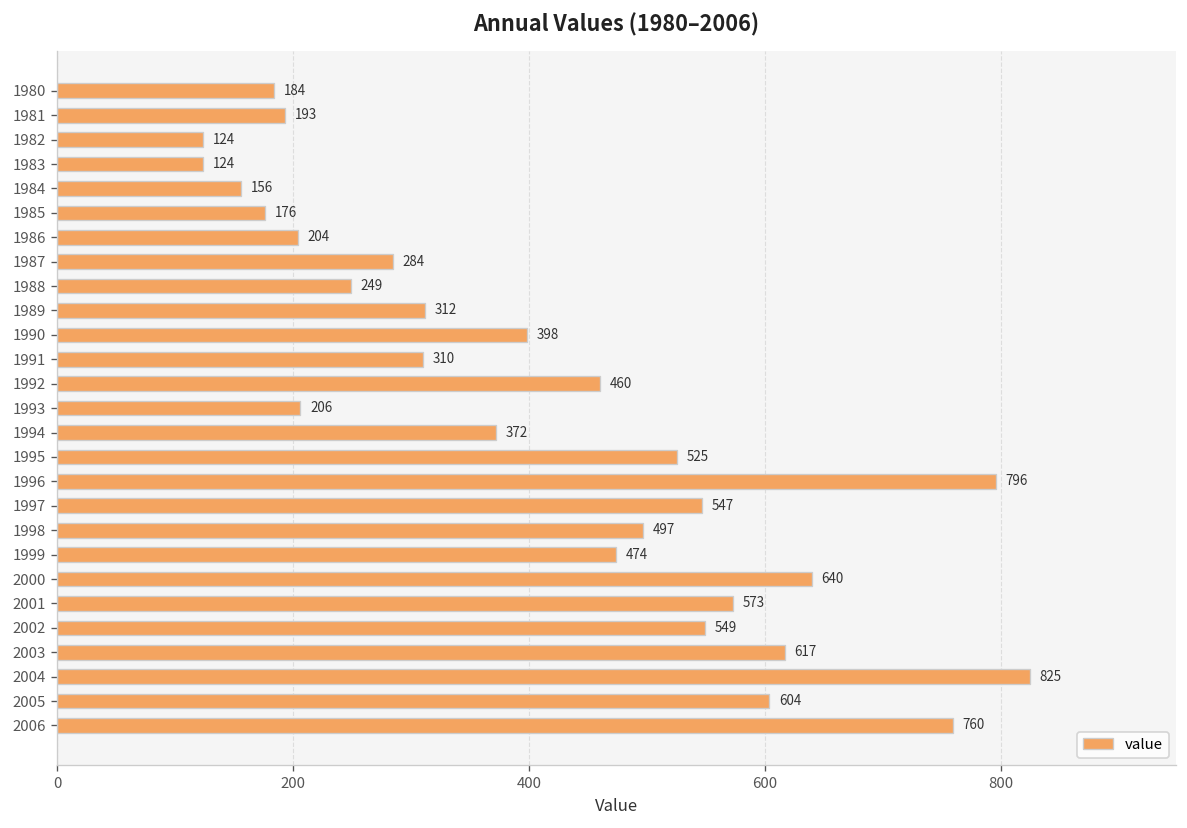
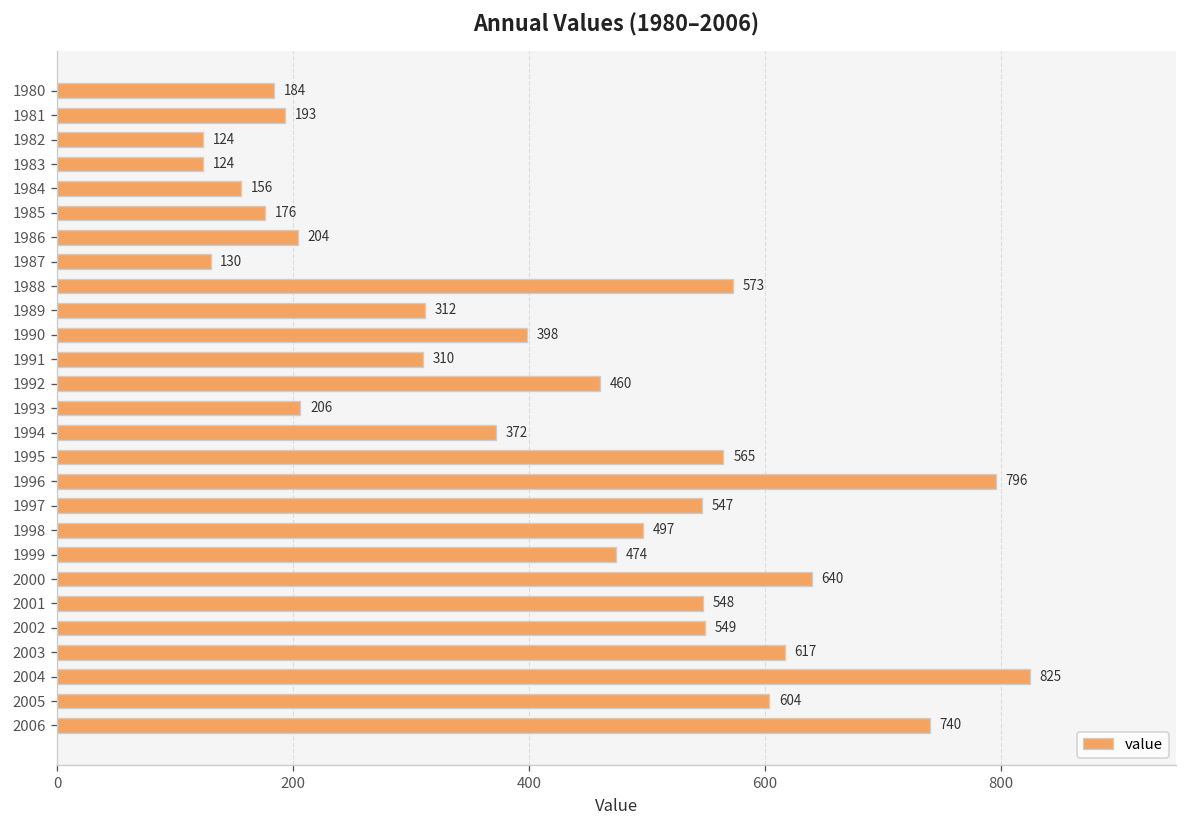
  {
    "1980": 184,
    "1981": 193,
    "1982": 124,
    "1983": 124,
    "1984": 156,
    "1985": 176,
    "1986": 204,
-   "1987": 284,
-   "1988": 249,
+   "1987": 130,
+   "1988": 573,
    "1989": 312,
    "1990": 398,
    "1991": 310,
    "1992": 460,
    "1993": 206,
    "1994": 372,
-   "1995": 525,
+   "1995": 565,
    "1996": 796,
    "1997": 547,
    "1998": 497,
    "1999": 474,
    "2000": 640,
-   "2001": 573,
+   "2001": 548,
    "2002": 549,
    "2003": 617,
    "2004": 825,
    "2005": 604,
-   "2006": 760
+   "2006": 740
  }
